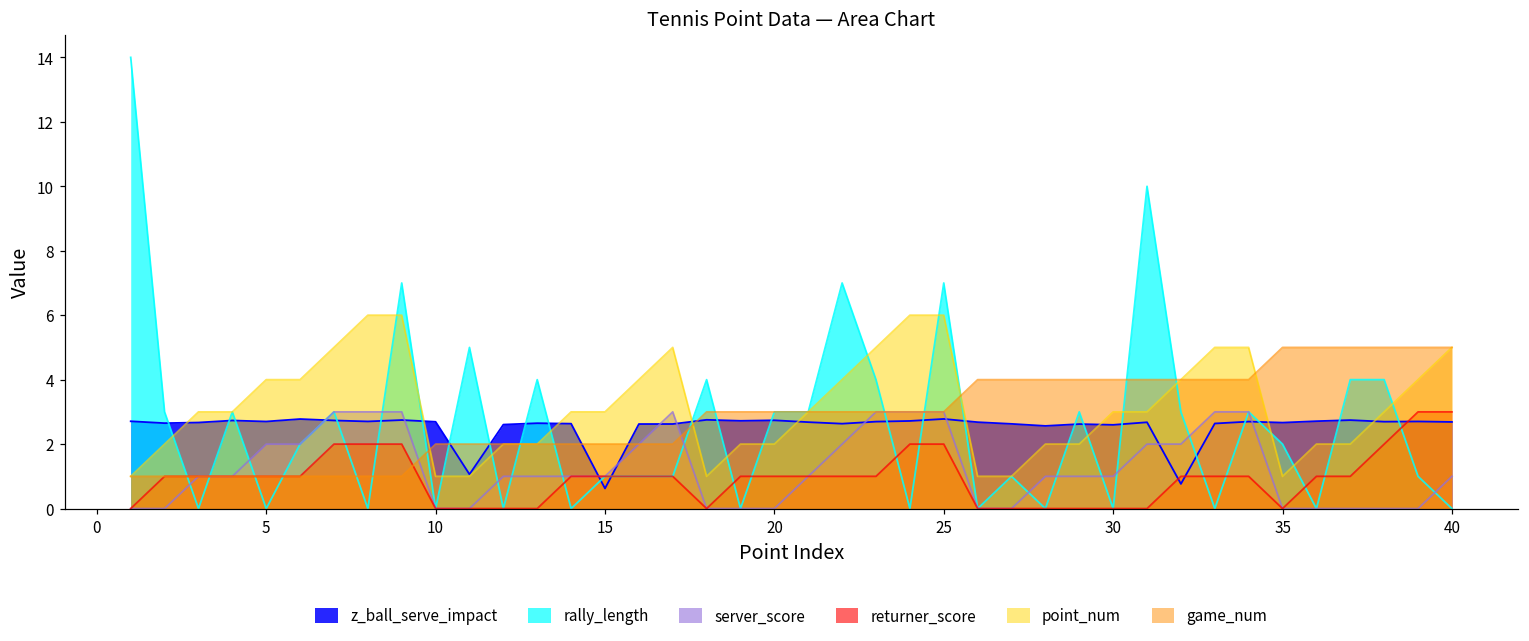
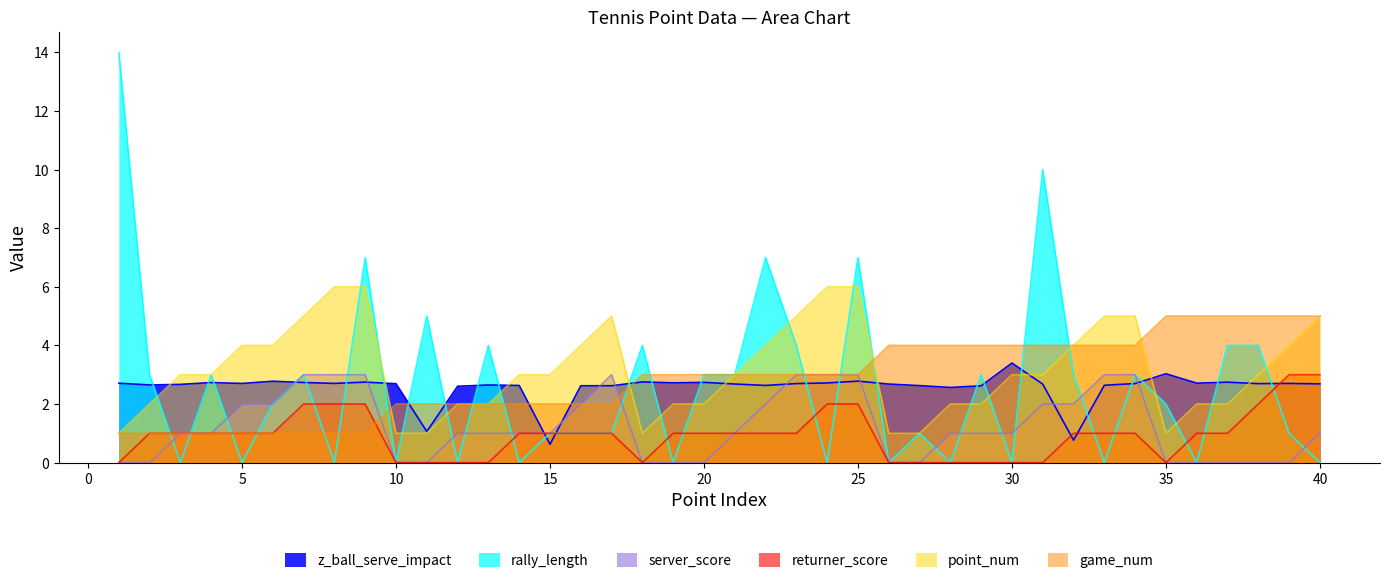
  {
    "z_ball_serve_impact": {
      "5": 2.7,
      "10": 2.7,
      "15": 0.6,
      "20": 2.7,
      "25": 2.8,
-     "30": 2.6,
-     "35": 2.7,
+     "30": 3.4,
+     "35": 3.0,
      "40": 2.7
    },
    "rally_length": {
      "5": 0.0,
      "25": 7.0,
      "35": 2.0,
      "40": 0.0
    },
    "server_score": {
      "5": 2.0,
      "20": 0.0,
      "30": 1.0,
      "40": 1.0
    },
    "returner_score": {
      "20": 1.0,
      "25": 2.0,
      "40": 3.0
    }
  }
